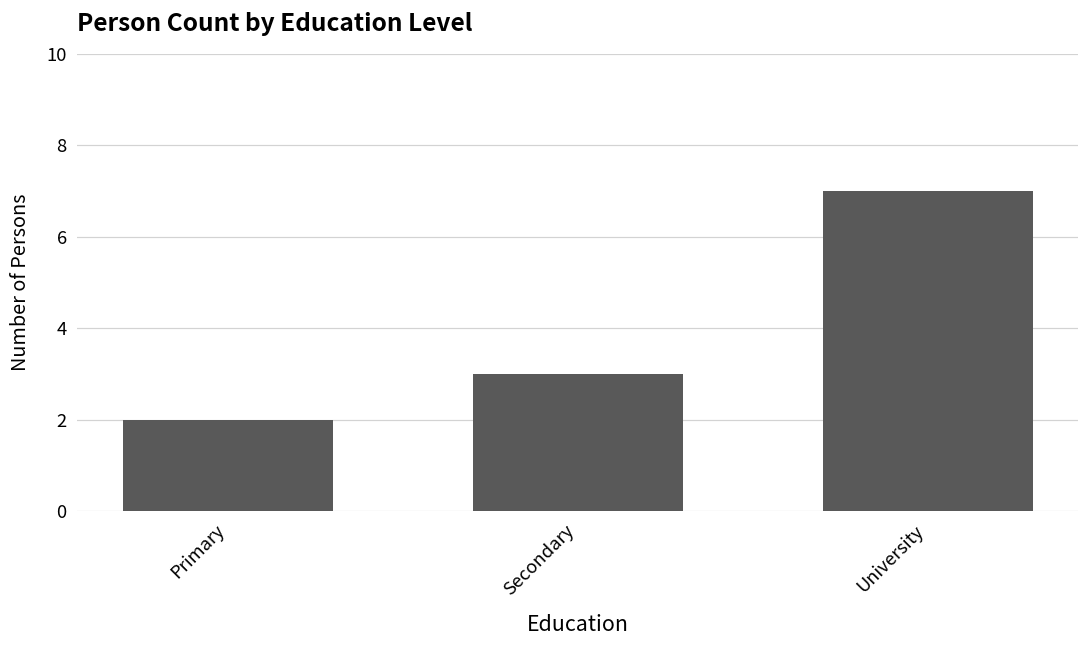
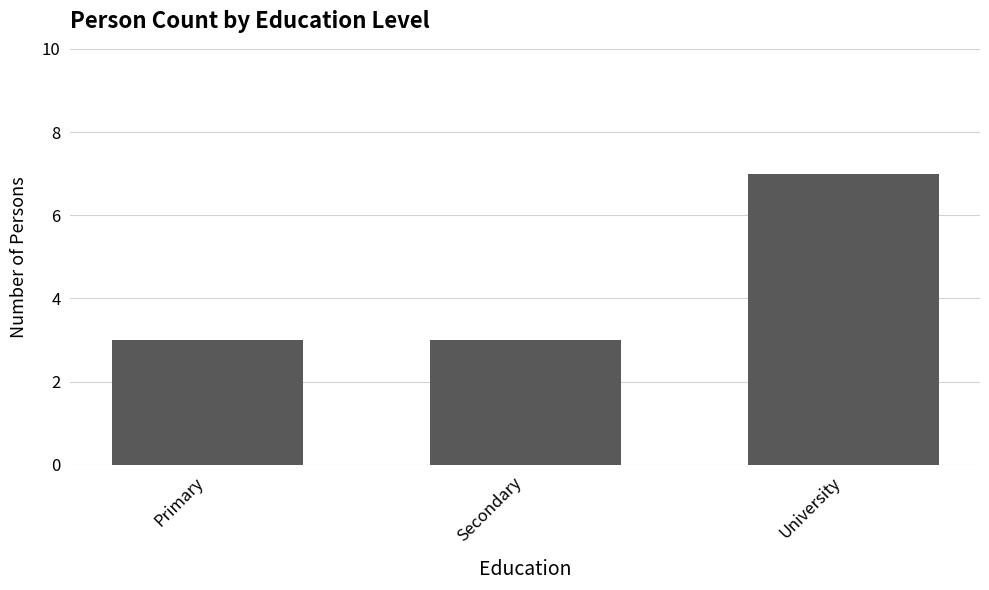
  {
-   "Primary": 2,
+   "Primary": 3,
    "Secondary": 3,
    "University": 7
  }
